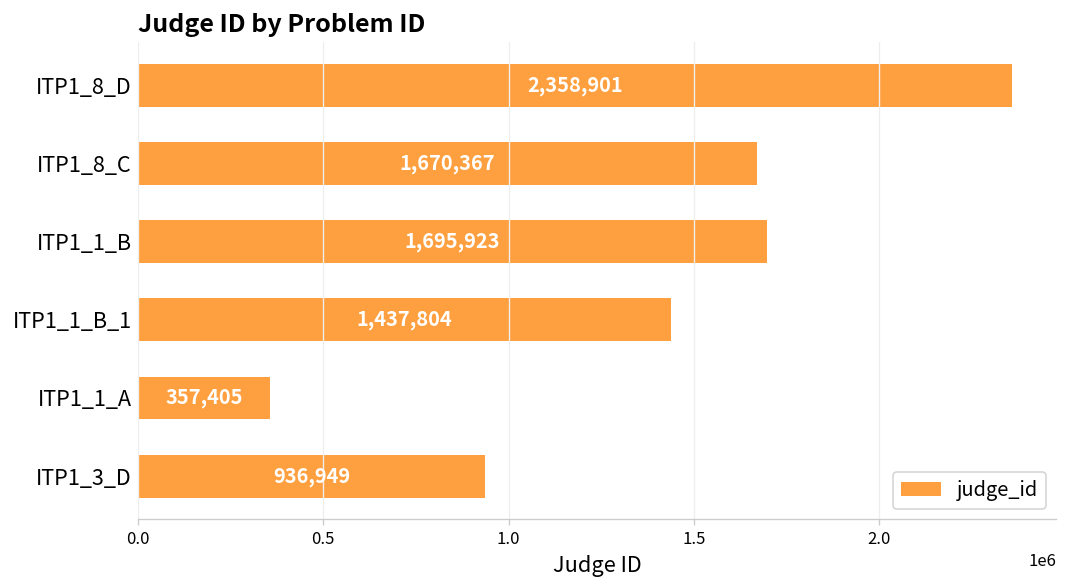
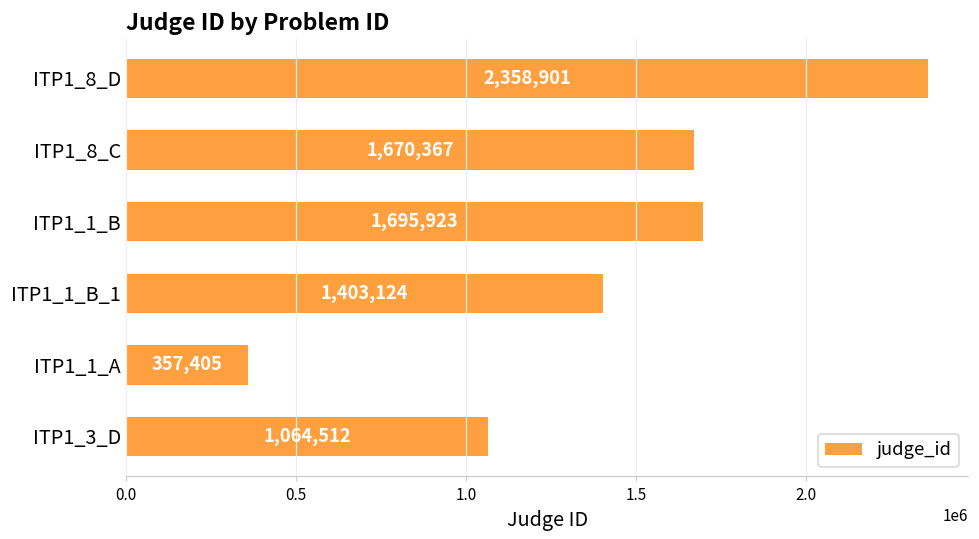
  {
    "ITP1_8_D": "2,358,901",
    "ITP1_8_C": "1,670,367",
    "ITP1_1_B": "1,695,923",
-   "ITP1_1_B_1": "1,437,804",
+   "ITP1_1_B_1": "1,403,124",
    "ITP1_1_A": "357,405",
-   "ITP1_3_D": "936,949"
+   "ITP1_3_D": "1,064,512"
  }
